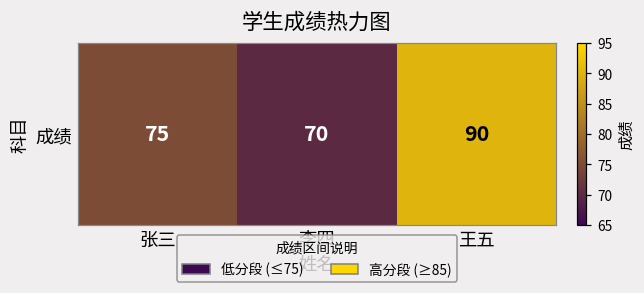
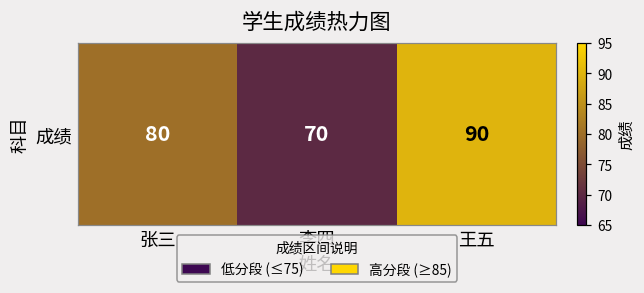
  {
    "成绩": {
-     "张三": 75,
+     "张三": 80,
      "李四": 70,
      "王五": 90
    }
  }
